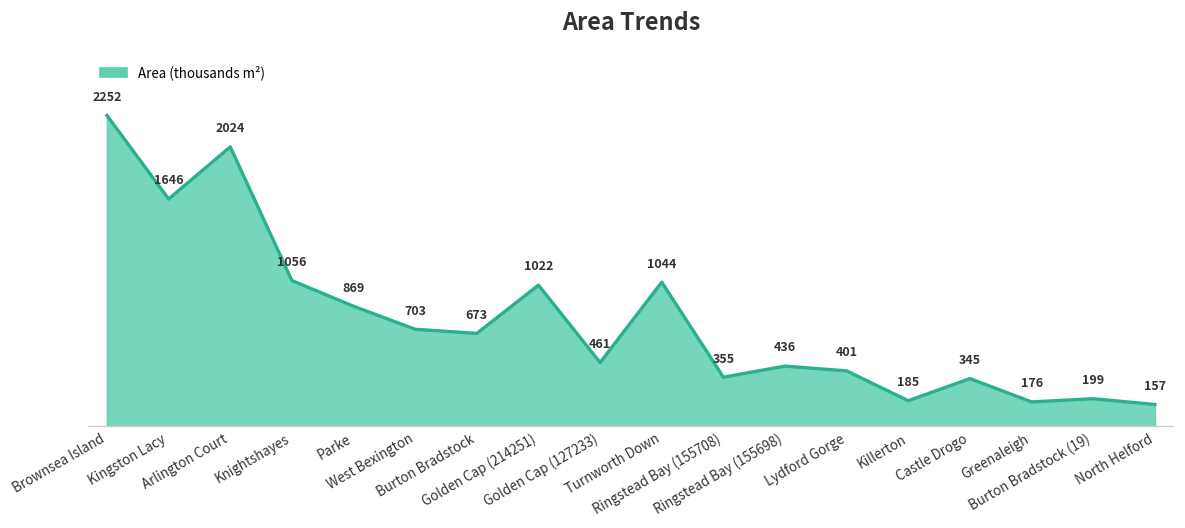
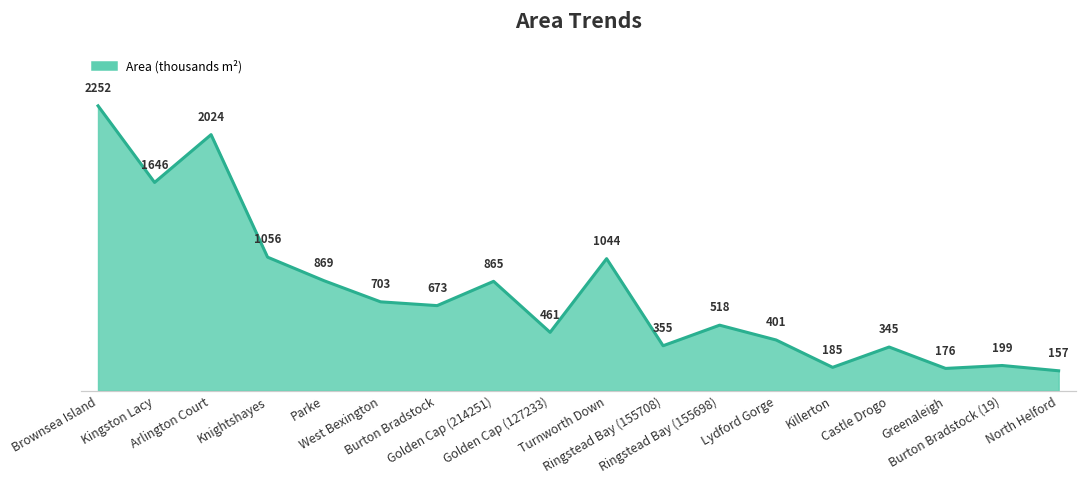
  {
    "Brownsea Island": 2252,
    "Kingston Lacy": 1646,
    "Arlington Court": 2024,
    "Knightshayes": 1056,
    "Parke": 869,
    "West Bexington": 703,
    "Burton Bradstock": 673,
-   "Golden Cap (214251)": 1022,
+   "Golden Cap (214251)": 865,
    "Golden Cap (127233)": 461,
    "Turnworth Down": 1044,
    "Ringstead Bay (155708)": 355,
-   "Ringstead Bay (155698)": 436,
+   "Ringstead Bay (155698)": 518,
    "Lydford Gorge": 401,
    "Killerton": 185,
    "Castle Drogo": 345,
    "Greenaleigh": 176,
    "Burton Bradstock (19)": 199,
    "North Helford": 157
  }
